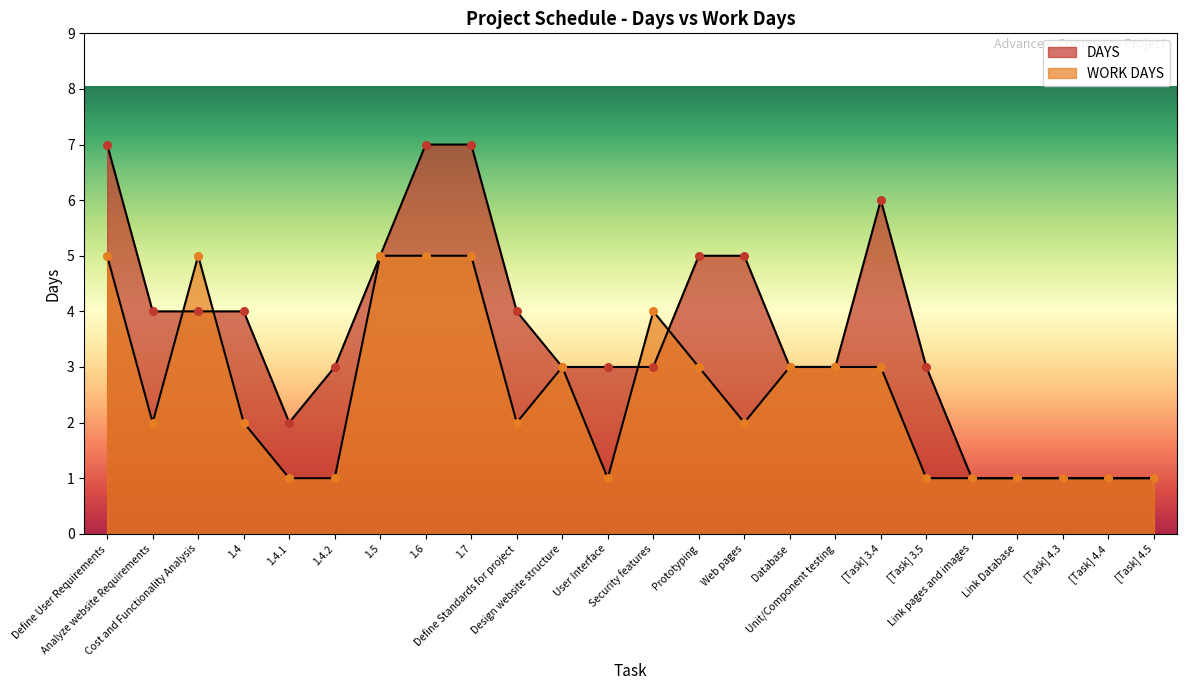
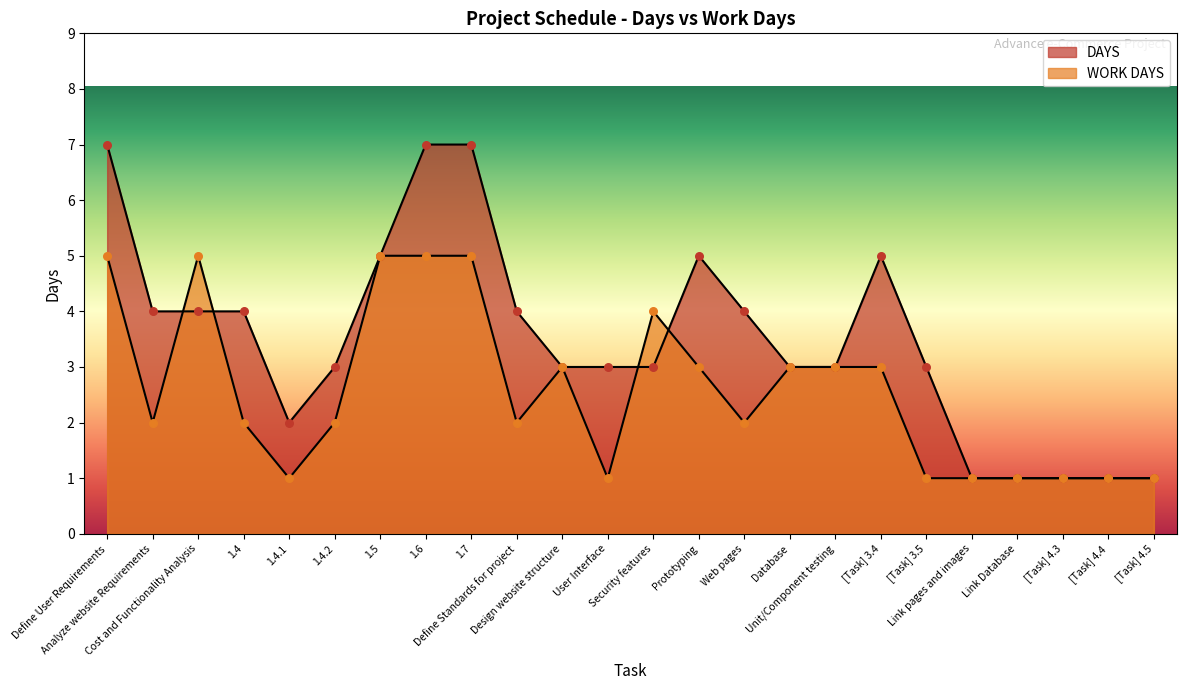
  {
    "DAYS": {
      "Define User Requirements": 7,
      "Analyze website Requirements": 4,
      "Cost and Functionality Analysis": 4,
      "1.4": 4,
      "1.4.1": 2,
      "1.4.2": 3,
      "1.6": 7,
      "1.7": 7,
      "Define Standards for project": 4,
      "User Interface": 3,
      "Security features": 3,
      "Prototyping": 5,
-     "Web pages": 5,
-     "[Task] 3.4": 6,
+     "Web pages": 4,
+     "[Task] 3.4": 5,
      "[Task] 3.5": 3
    },
    "WORK DAYS": {
      "Define User Requirements": 5,
      "Analyze website Requirements": 2,
      "Cost and Functionality Analysis": 5,
      "1.4": 2,
      "1.4.1": 1,
-     "1.4.2": 1,
+     "1.4.2": 2,
      "1.6": 5,
      "1.7": 5,
      "Define Standards for project": 2,
      "User Interface": 1,
      "Security features": 4,
      "Prototyping": 3,
      "Web pages": 2,
      "[Task] 3.4": 3,
      "[Task] 3.5": 1
    }
  }
